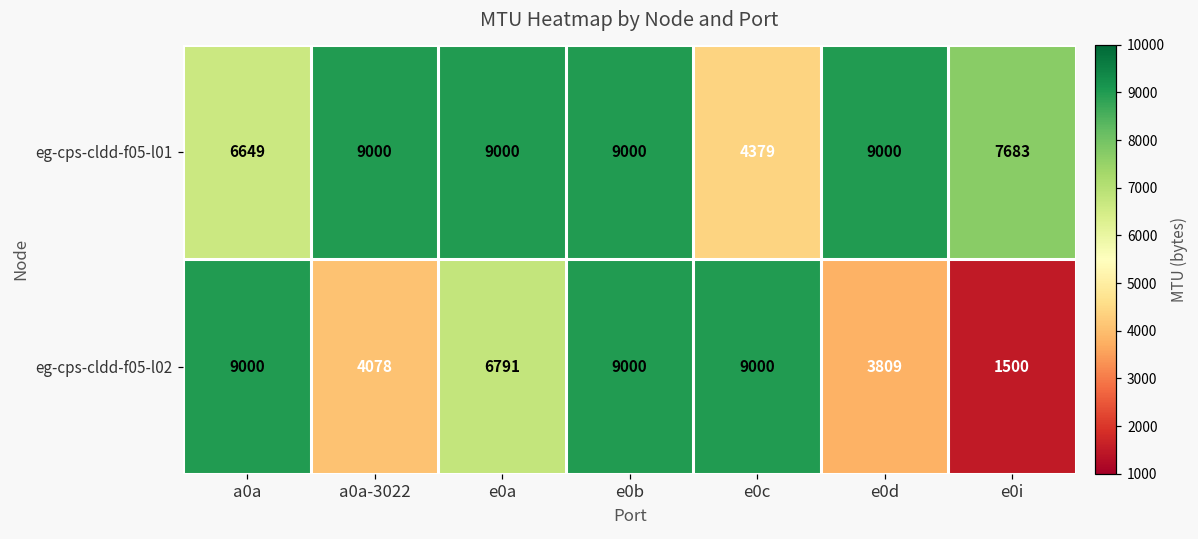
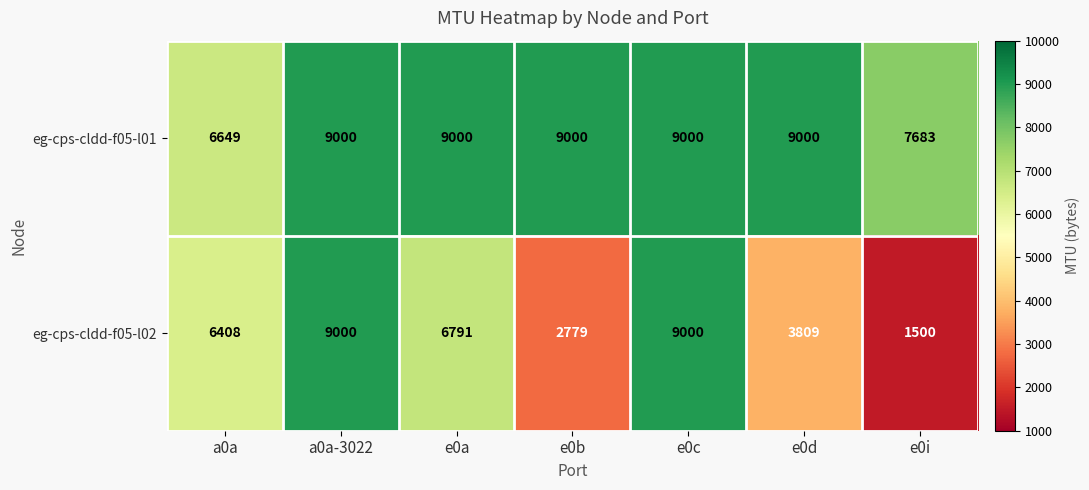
  {
    "eg-cps-cldd-f05-l01": {
      "a0a": 6649,
      "a0a-3022": 9000,
      "e0a": 9000,
      "e0b": 9000,
-     "e0c": 4379,
+     "e0c": 9000,
      "e0d": 9000,
      "e0i": 7683
    },
    "eg-cps-cldd-f05-l02": {
-     "a0a": 9000,
-     "a0a-3022": 4078,
+     "a0a": 6408,
+     "a0a-3022": 9000,
      "e0a": 6791,
-     "e0b": 9000,
+     "e0b": 2779,
      "e0c": 9000,
      "e0d": 3809,
      "e0i": 1500
    }
  }
